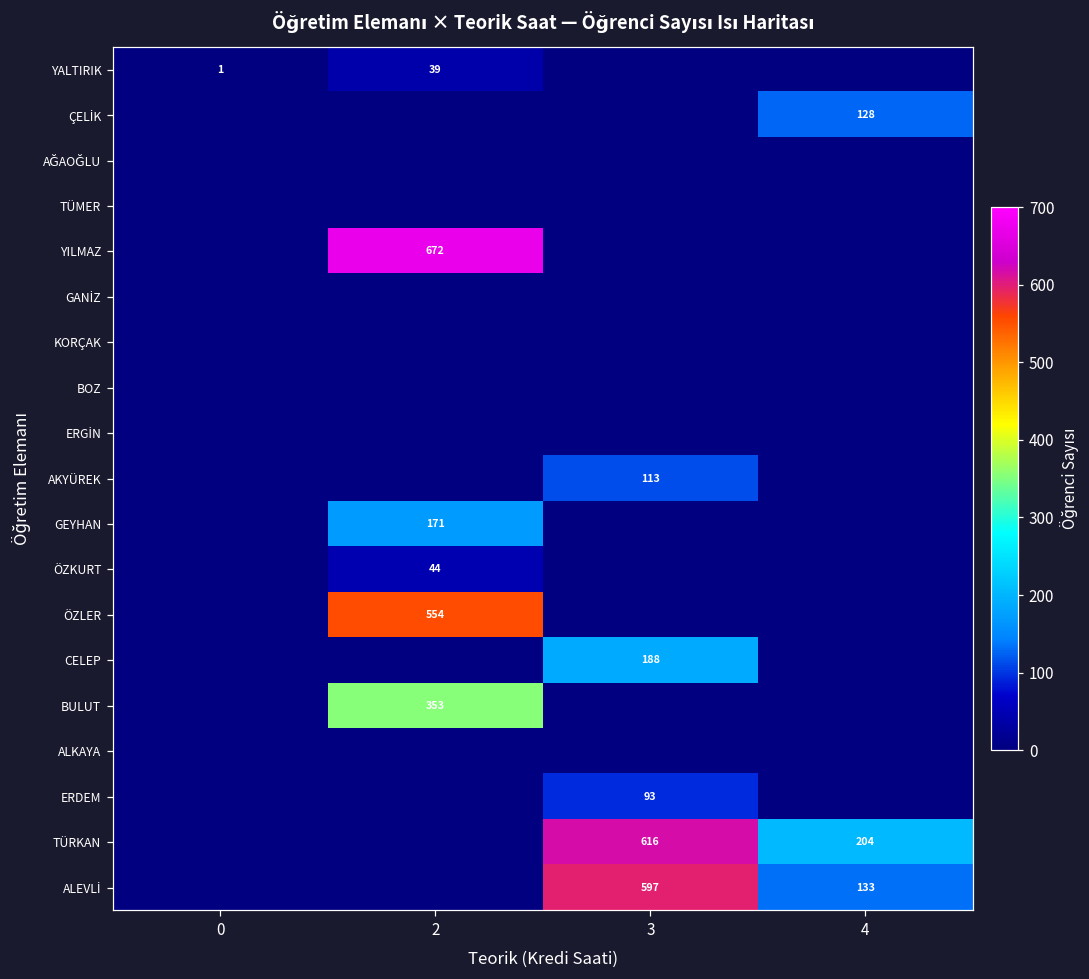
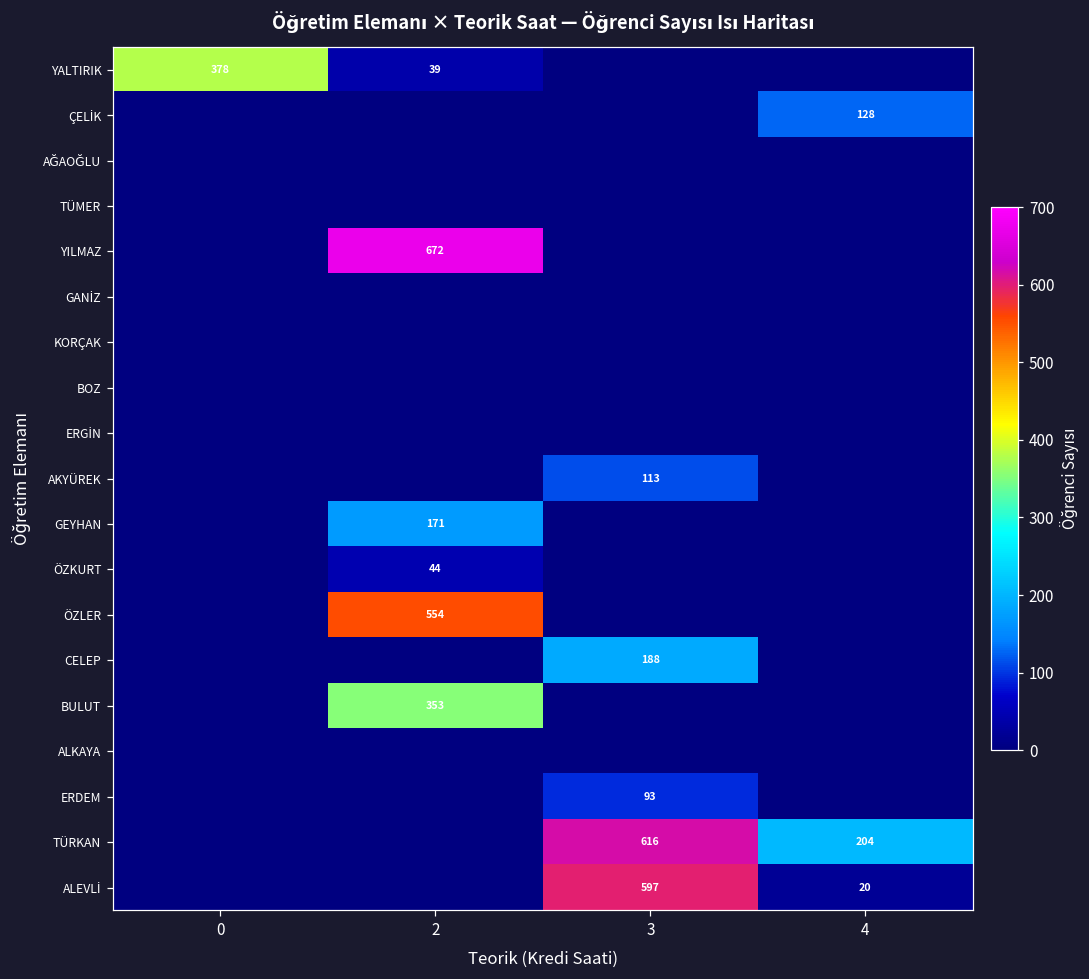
  {
    "YALTIRIK": {
-     "0": 1,
+     "0": 378,
      "2": 39
    },
    "ÇELİK": {
      "4": 128
    },
    "YILMAZ": {
      "2": 672
    },
    "AKYÜREK": {
      "3": 113
    },
    "GEYHAN": {
      "2": 171
    },
    "ÖZKURT": {
      "2": 44
    },
    "ÖZLER": {
      "2": 554
    },
    "CELEP": {
      "3": 188
    },
    "BULUT": {
      "2": 353
    },
    "ERDEM": {
      "3": 93
    },
    "TÜRKAN": {
      "3": 616,
      "4": 204
    },
    "ALEVLİ": {
      "3": 597,
-     "4": 133
+     "4": 20
    }
  }
